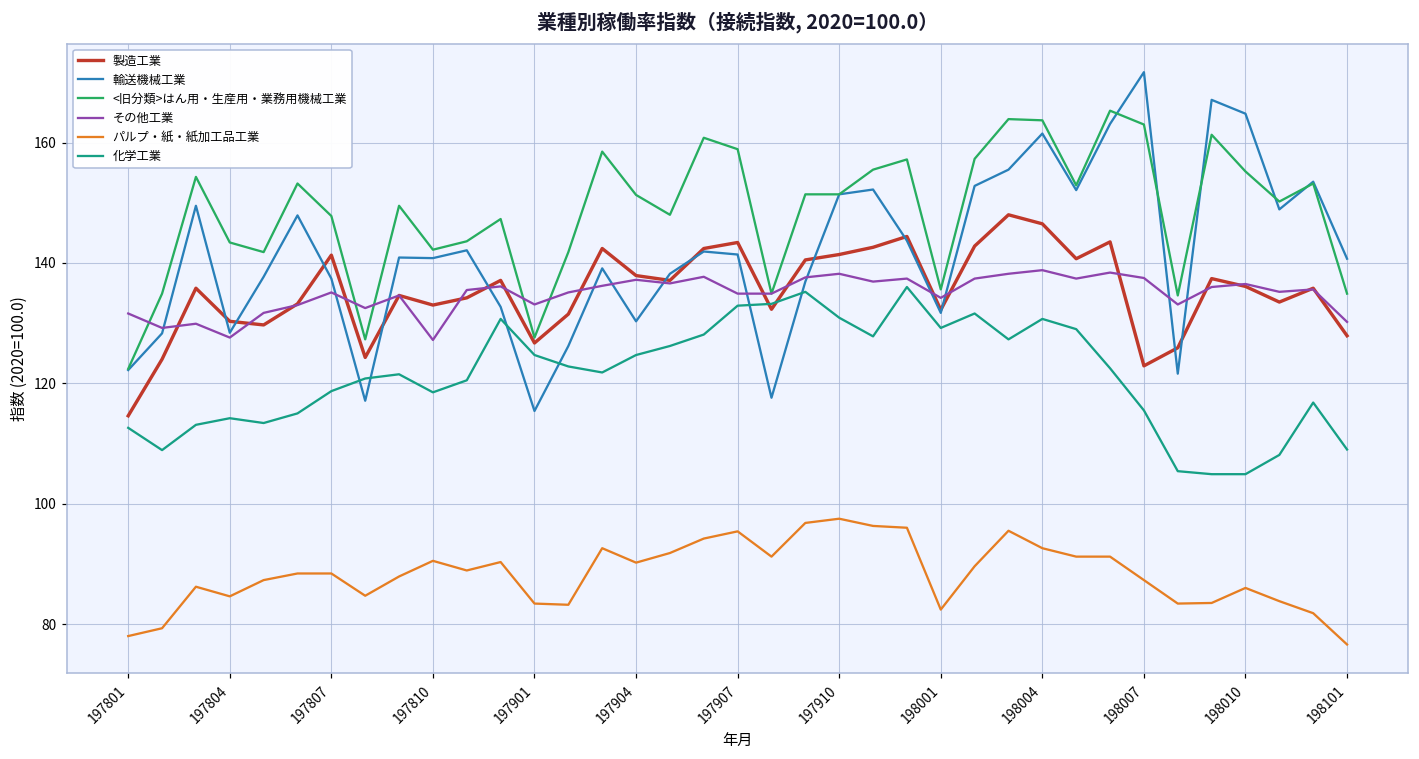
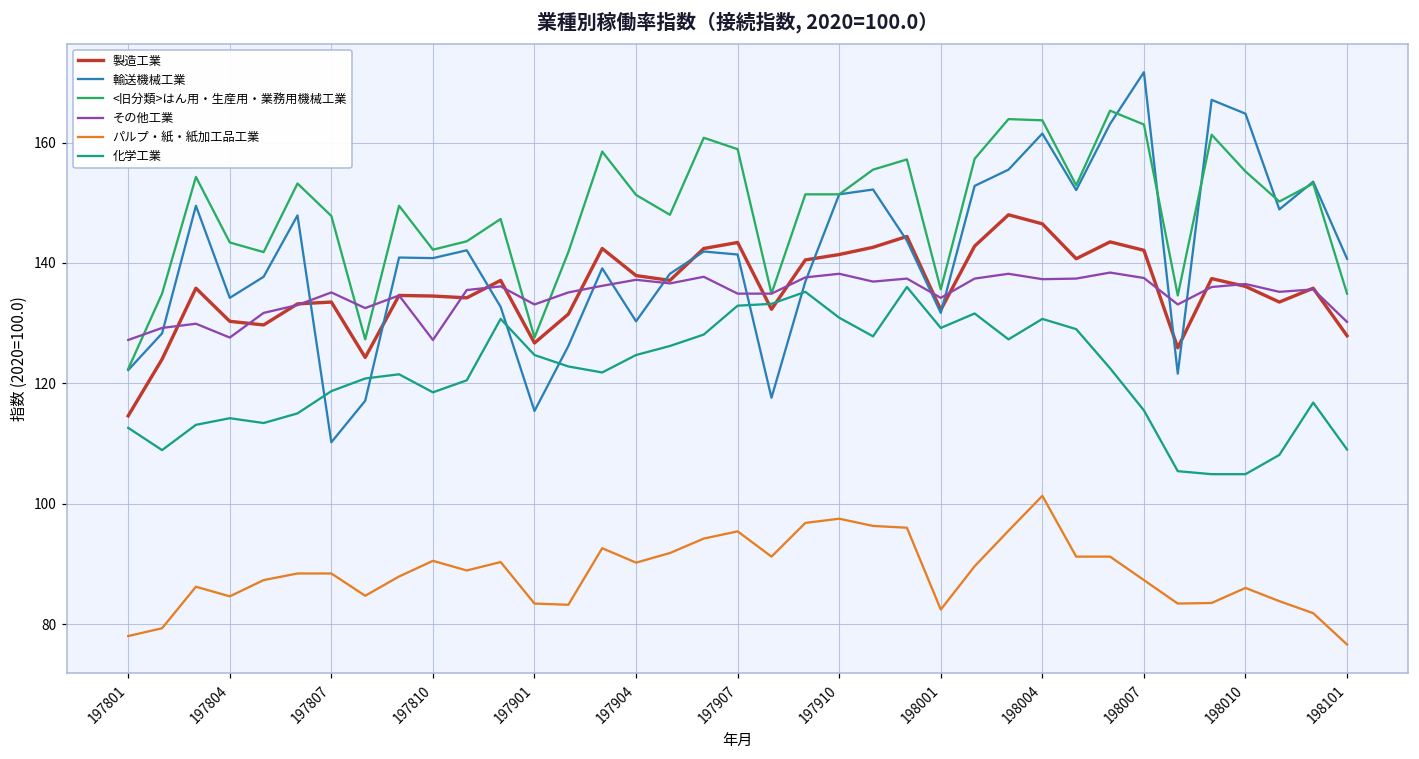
  {
    "製造工業": {
      "197801": 115,
      "197804": 130,
-     "197807": 141,
-     "197810": 133,
+     "197807": 134,
+     "197810": 135,
      "197901": 127,
      "197904": 138,
      "197907": 143,
      "197910": 141,
      "198001": 132,
      "198004": 147,
-     "198007": 123,
+     "198007": 142,
      "198101": 128
    },
    "輸送機械工業": {
-     "197804": 128,
-     "197807": 137,
+     "197804": 134,
+     "197807": 110,
      "197810": 141,
      "197901": 115,
      "197904": 130,
      "197907": 141,
      "198001": 132,
      "198004": 162,
      "198007": 172,
      "198010": 165,
      "198101": 141
    },
    "その他工業": {
-     "197801": 132,
+     "197801": 127,
      "197804": 128,
      "197807": 135,
      "197810": 127,
      "197901": 133,
      "197904": 137,
      "197907": 135,
      "197910": 138,
      "198001": 134,
-     "198004": 139,
+     "198004": 137,
      "198007": 138,
      "198101": 130
    },
    "パルプ・紙・紙加工品工業": {
      "197801": 78,
      "197804": 85,
      "197807": 88,
      "197810": 91,
      "197901": 83,
      "197904": 90,
      "197907": 95,
      "197910": 98,
      "198001": 82,
-     "198004": 93,
+     "198004": 101,
      "198007": 87,
      "198010": 86,
      "198101": 77
    }
  }
